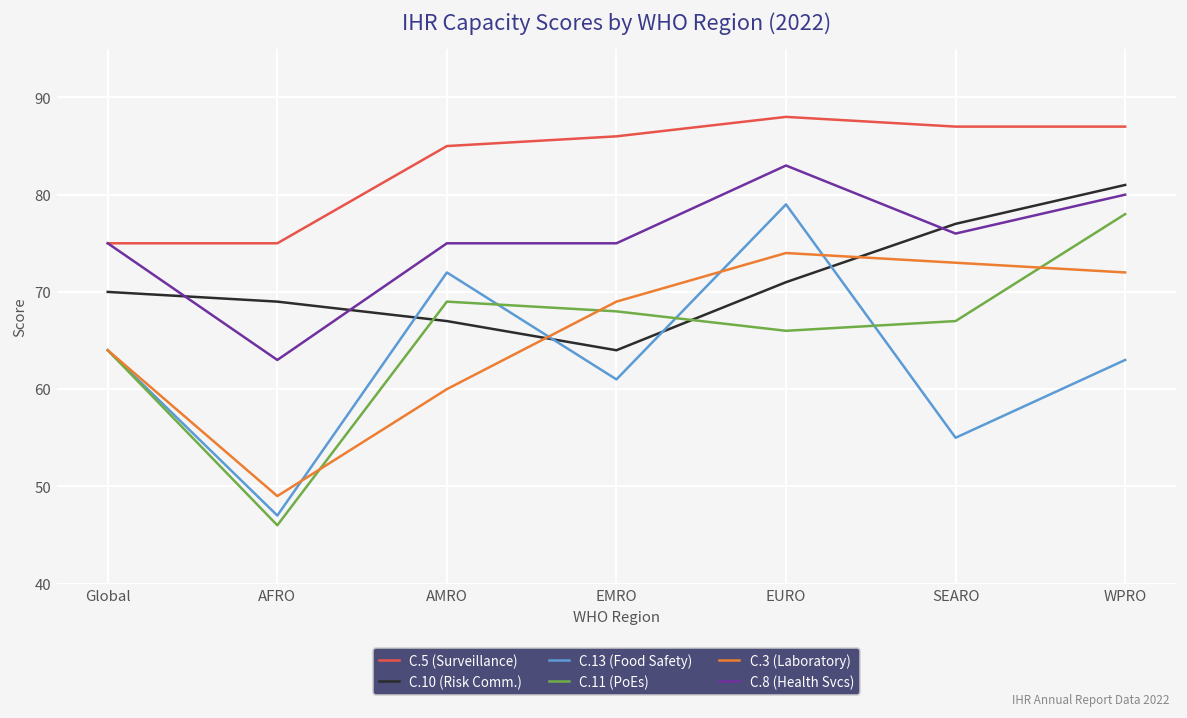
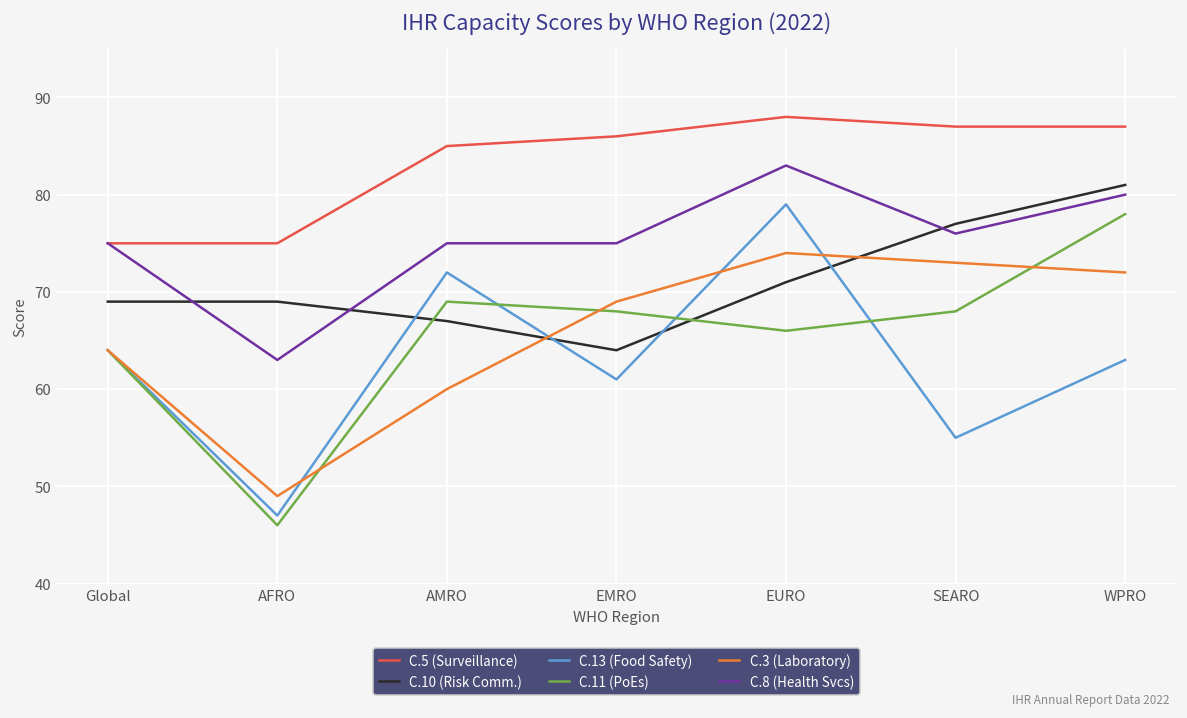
  {
    "C.10 (Risk Comm.)": {
-     "Global": 70,
+     "Global": 69,
      "AFRO": 69,
      "AMRO": 67,
      "EMRO": 64,
      "EURO": 71,
      "SEARO": 77,
      "WPRO": 81
    },
    "C.13 (Food Safety)": {
      "AFRO": 47,
      "AMRO": 72,
      "EMRO": 61,
      "EURO": 79,
      "SEARO": 55,
      "WPRO": 63
    },
    "C.11 (PoEs)": {
      "AFRO": 46,
      "AMRO": 69,
      "EMRO": 68,
      "EURO": 66,
-     "SEARO": 67,
+     "SEARO": 68,
      "WPRO": 78
    },
    "C.8 (Health Svcs)": {
      "AFRO": 63,
      "AMRO": 75,
      "EMRO": 75,
      "EURO": 83,
      "SEARO": 76,
      "WPRO": 80
    }
  }
